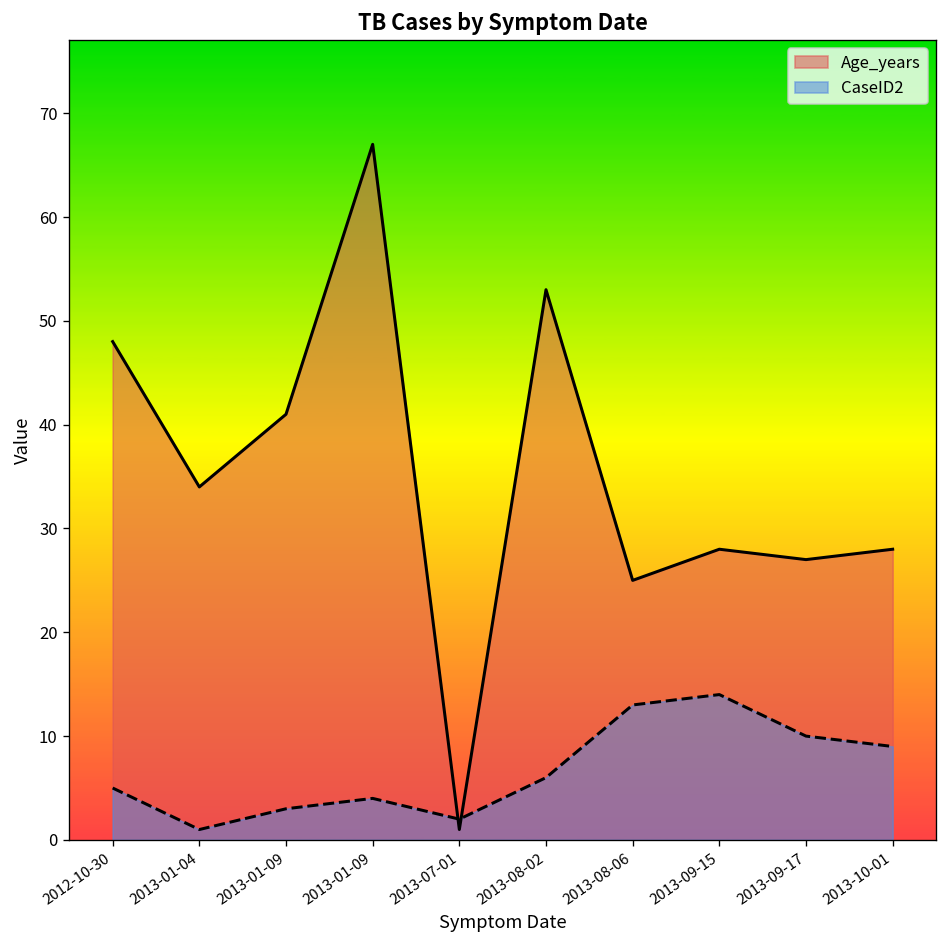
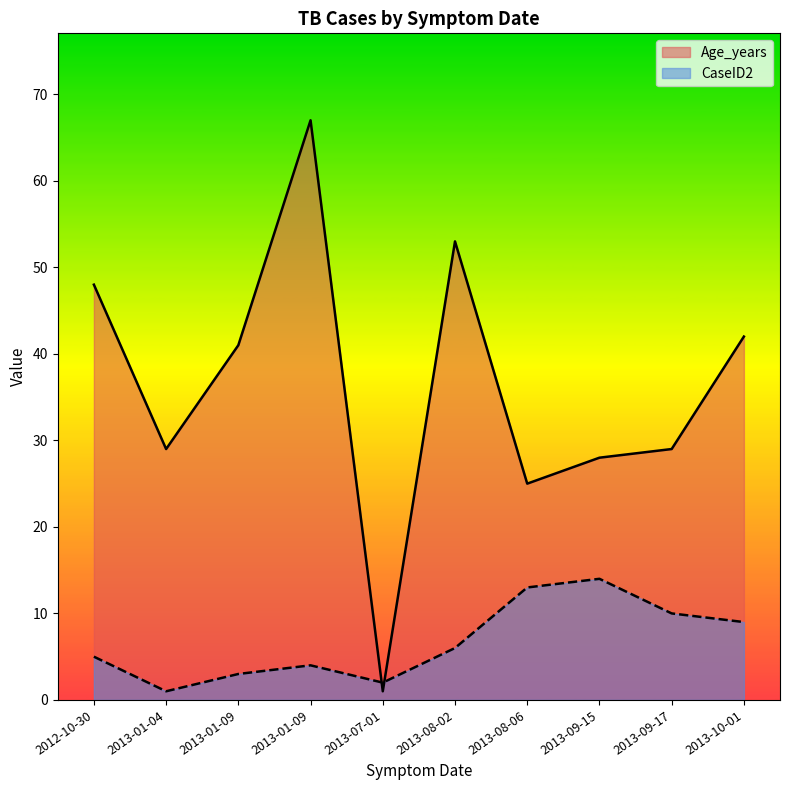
  {
    "Age_years": {
      "2012-10-30": 48,
-     "2013-01-04": 34,
+     "2013-01-04": 29,
      "2013-07-01": 1,
      "2013-08-02": 53,
      "2013-08-06": 25,
      "2013-09-15": 28,
-     "2013-09-17": 27,
-     "2013-10-01": 28
+     "2013-09-17": 29,
+     "2013-10-01": 42
    },
    "CaseID2": {
      "2012-10-30": 5,
      "2013-01-04": 1,
      "2013-07-01": 2,
      "2013-08-02": 6,
      "2013-08-06": 13,
      "2013-09-15": 14,
      "2013-09-17": 10,
      "2013-10-01": 9
    }
  }
